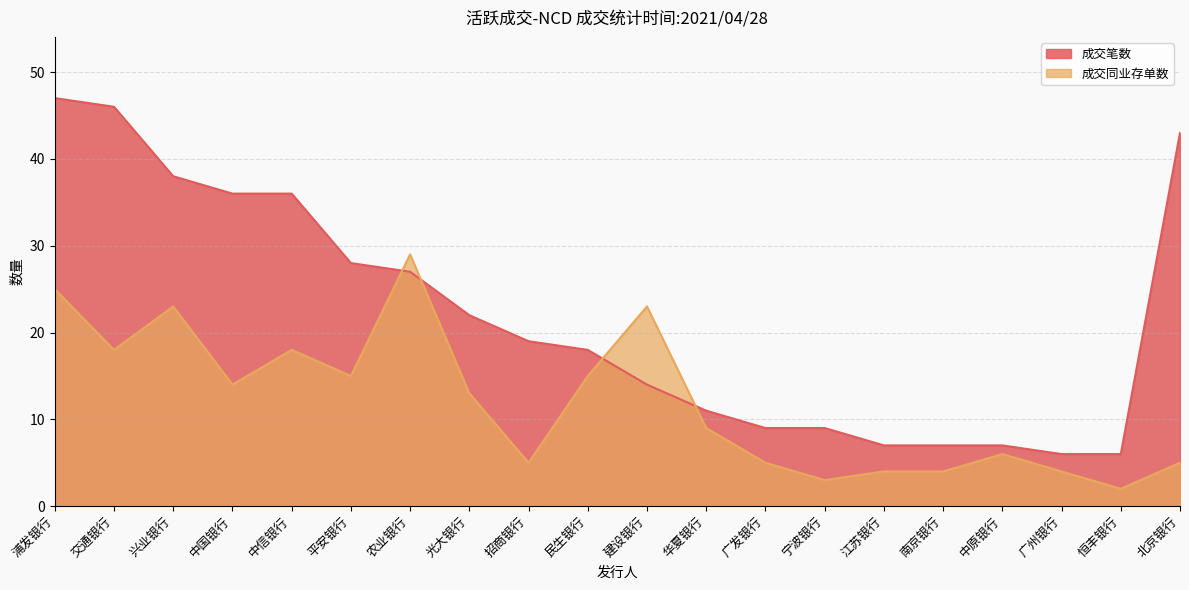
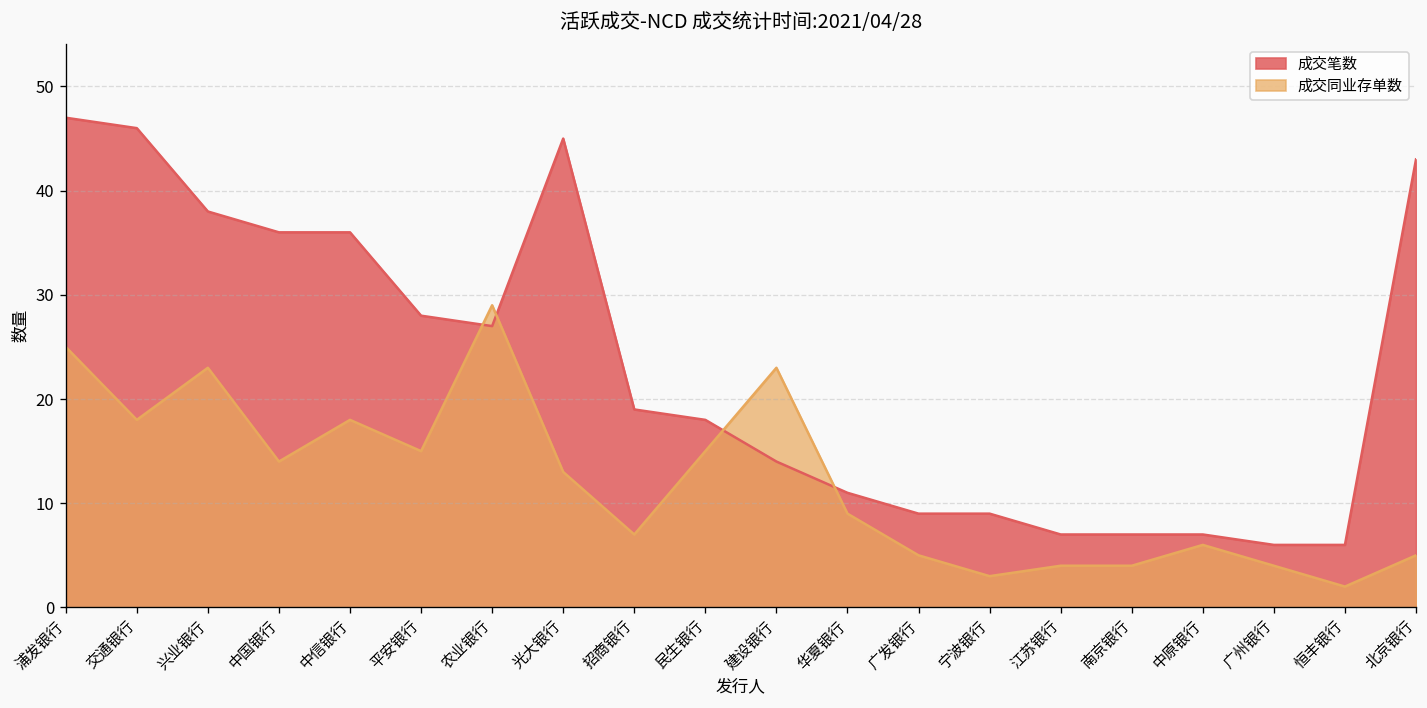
  {
    "成交笔数": {
      "浦发银行": 47,
      "交通银行": 46,
      "兴业银行": 38,
      "中国银行": 36,
      "中信银行": 36,
      "平安银行": 28,
      "农业银行": 27,
-     "光大银行": 22,
+     "光大银行": 45,
      "招商银行": 19,
      "民生银行": 18,
      "建设银行": 14,
      "华夏银行": 11,
      "广发银行": 9,
      "宁波银行": 9,
      "江苏银行": 7,
      "南京银行": 7,
      "中原银行": 7,
      "广州银行": 6,
      "恒丰银行": 6,
      "北京银行": 43
    },
    "成交同业存单数": {
      "浦发银行": 25,
      "交通银行": 18,
      "兴业银行": 23,
      "中国银行": 14,
      "中信银行": 18,
      "平安银行": 15,
      "农业银行": 29,
      "光大银行": 13,
-     "招商银行": 5,
+     "招商银行": 7,
      "民生银行": 15,
      "建设银行": 23,
      "华夏银行": 9,
      "广发银行": 5,
      "宁波银行": 3,
      "江苏银行": 4,
      "南京银行": 4,
      "中原银行": 6,
      "广州银行": 4,
      "恒丰银行": 2,
      "北京银行": 5
    }
  }
